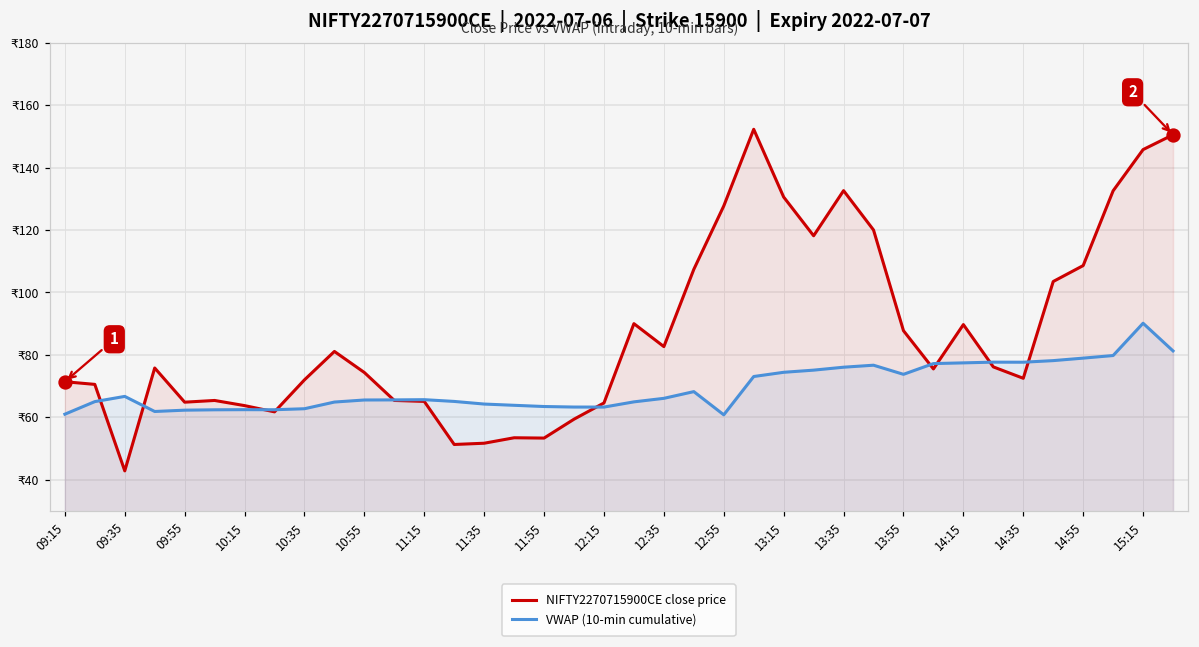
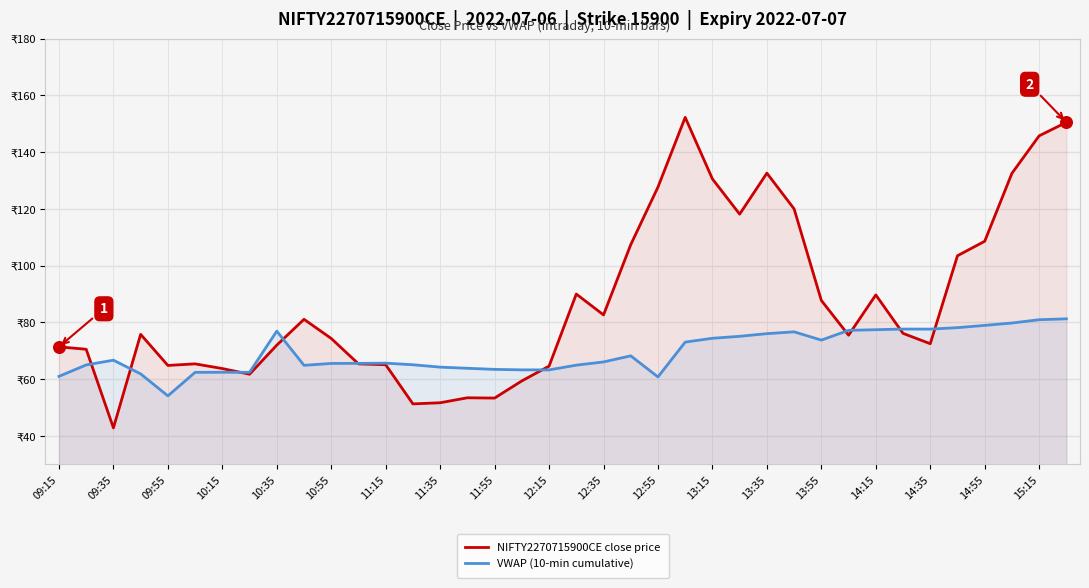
  {
    "VWAP (10-min cumulative)": {
      "09:15": "₹61",
      "09:35": "₹67",
-     "09:55": "₹62",
+     "09:55": "₹54",
      "10:15": "₹62",
-     "10:35": "₹63",
+     "10:35": "₹77",
      "10:55": "₹66",
      "11:35": "₹64",
      "11:55": "₹63",
      "12:15": "₹63",
      "12:35": "₹66",
      "12:55": "₹61",
      "13:15": "₹74",
      "13:35": "₹76",
      "13:55": "₹74",
      "14:15": "₹77",
      "14:35": "₹78",
      "14:55": "₹79",
-     "15:15": "₹90"
+     "15:15": "₹81"
    }
  }
